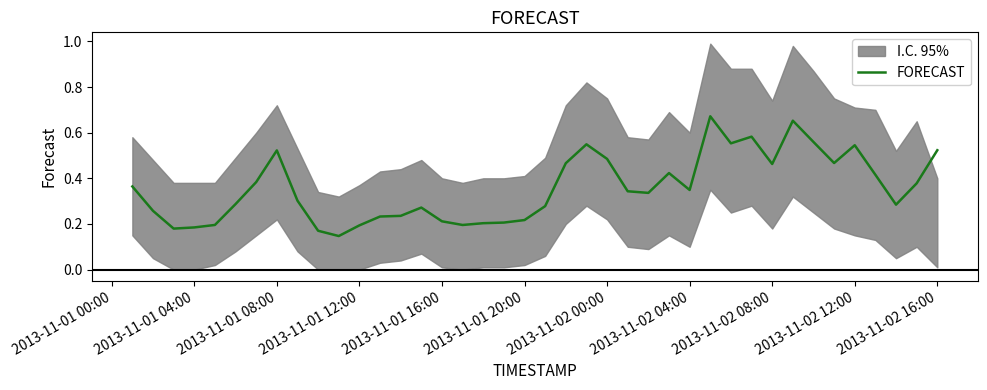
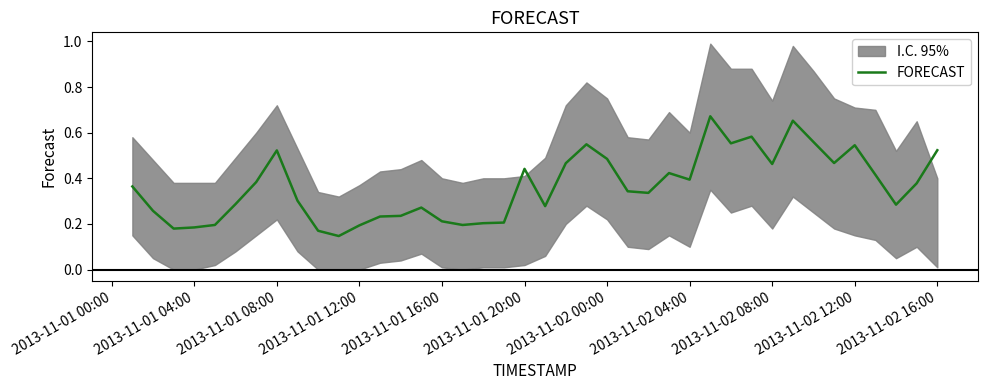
  {
    "FORECAST": {
      "2013-11-01 04:00": 0.18,
      "2013-11-01 08:00": 0.52,
      "2013-11-01 12:00": 0.19,
      "2013-11-01 16:00": 0.21,
-     "2013-11-01 20:00": 0.22,
+     "2013-11-01 20:00": 0.44,
      "2013-11-02 00:00": 0.49,
-     "2013-11-02 04:00": 0.35,
+     "2013-11-02 04:00": 0.39,
      "2013-11-02 08:00": 0.46,
      "2013-11-02 12:00": 0.54,
      "2013-11-02 16:00": 0.52
    }
  }
